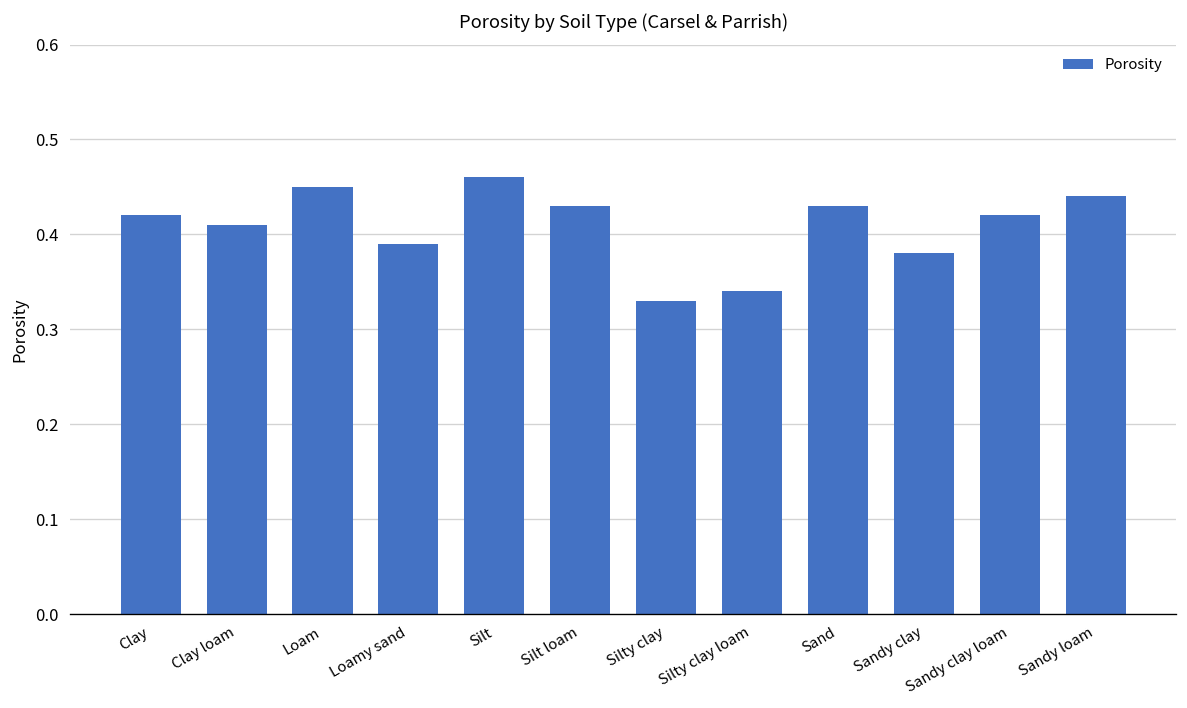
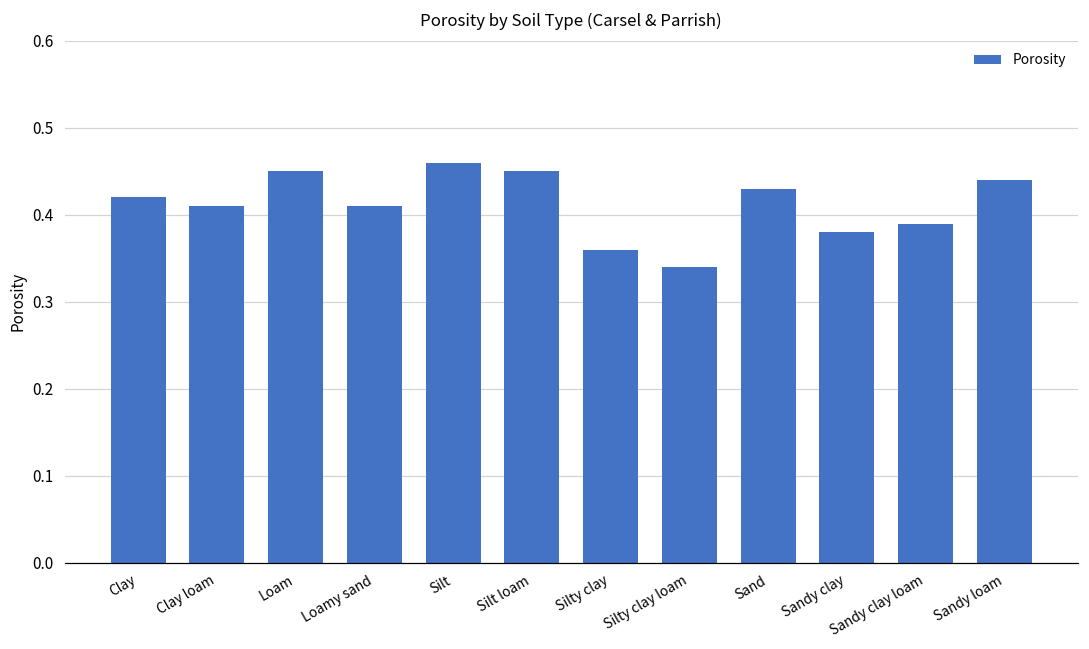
  {
    "Clay": 0.42,
    "Clay loam": 0.41,
    "Loam": 0.45,
-   "Loamy sand": 0.39,
+   "Loamy sand": 0.41,
    "Silt": 0.46,
-   "Silt loam": 0.43,
-   "Silty clay": 0.33,
+   "Silt loam": 0.45,
+   "Silty clay": 0.36,
    "Silty clay loam": 0.34,
    "Sand": 0.43,
    "Sandy clay": 0.38,
-   "Sandy clay loam": 0.42,
+   "Sandy clay loam": 0.39,
    "Sandy loam": 0.44
  }
